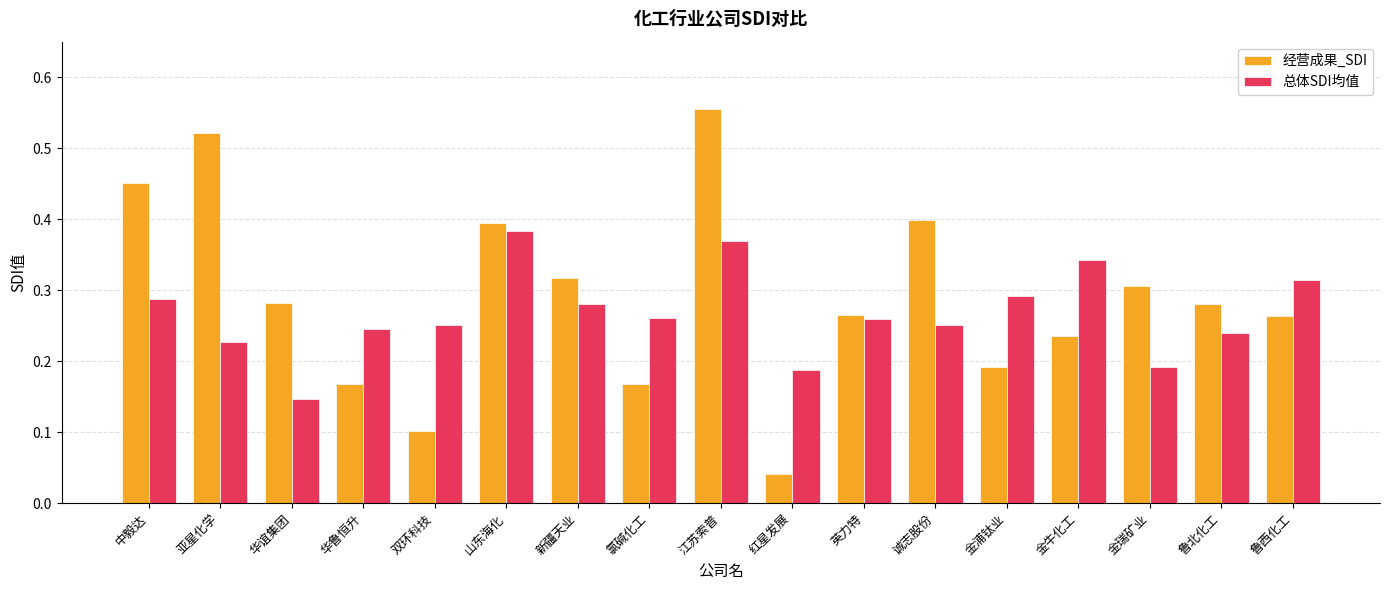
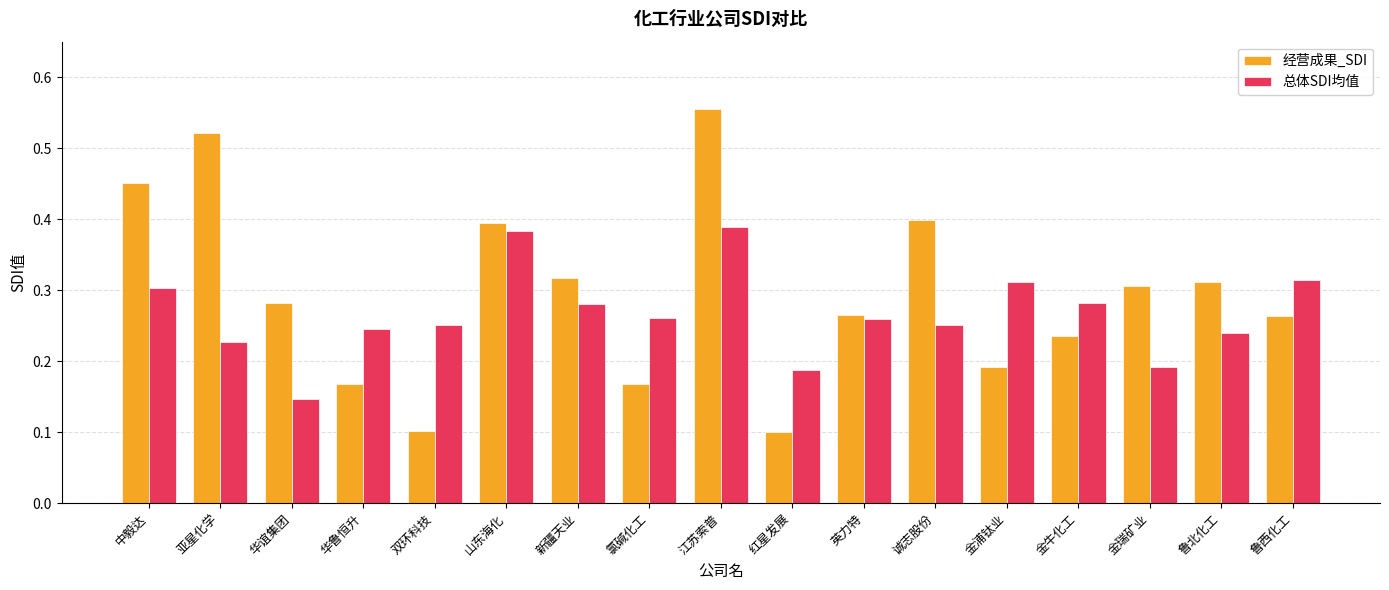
  {
    "经营成果_SDI": {
      "中毅达": 0.45,
      "亚星化学": 0.52,
      "华谊集团": 0.28,
      "华鲁恒升": 0.17,
      "双环科技": 0.10,
      "山东海化": 0.40,
      "新疆天业": 0.32,
      "氯碱化工": 0.17,
      "江苏索普": 0.56,
-     "红星发展": 0.04,
+     "红星发展": 0.10,
      "英力特": 0.27,
      "诚志股份": 0.40,
      "金浦钛业": 0.19,
      "金牛化工": 0.24,
      "金瑞矿业": 0.31,
-     "鲁北化工": 0.28,
+     "鲁北化工": 0.31,
      "鲁西化工": 0.26
    },
    "总体SDI均值": {
-     "中毅达": 0.29,
+     "中毅达": 0.30,
      "亚星化学": 0.23,
      "华谊集团": 0.15,
      "华鲁恒升": 0.24,
      "双环科技": 0.25,
      "山东海化": 0.38,
      "新疆天业": 0.28,
      "氯碱化工": 0.26,
-     "江苏索普": 0.37,
+     "江苏索普": 0.39,
      "红星发展": 0.19,
      "英力特": 0.26,
      "诚志股份": 0.25,
-     "金浦钛业": 0.29,
-     "金牛化工": 0.34,
+     "金浦钛业": 0.31,
+     "金牛化工": 0.28,
      "金瑞矿业": 0.19,
      "鲁北化工": 0.24,
      "鲁西化工": 0.31
    }
  }
